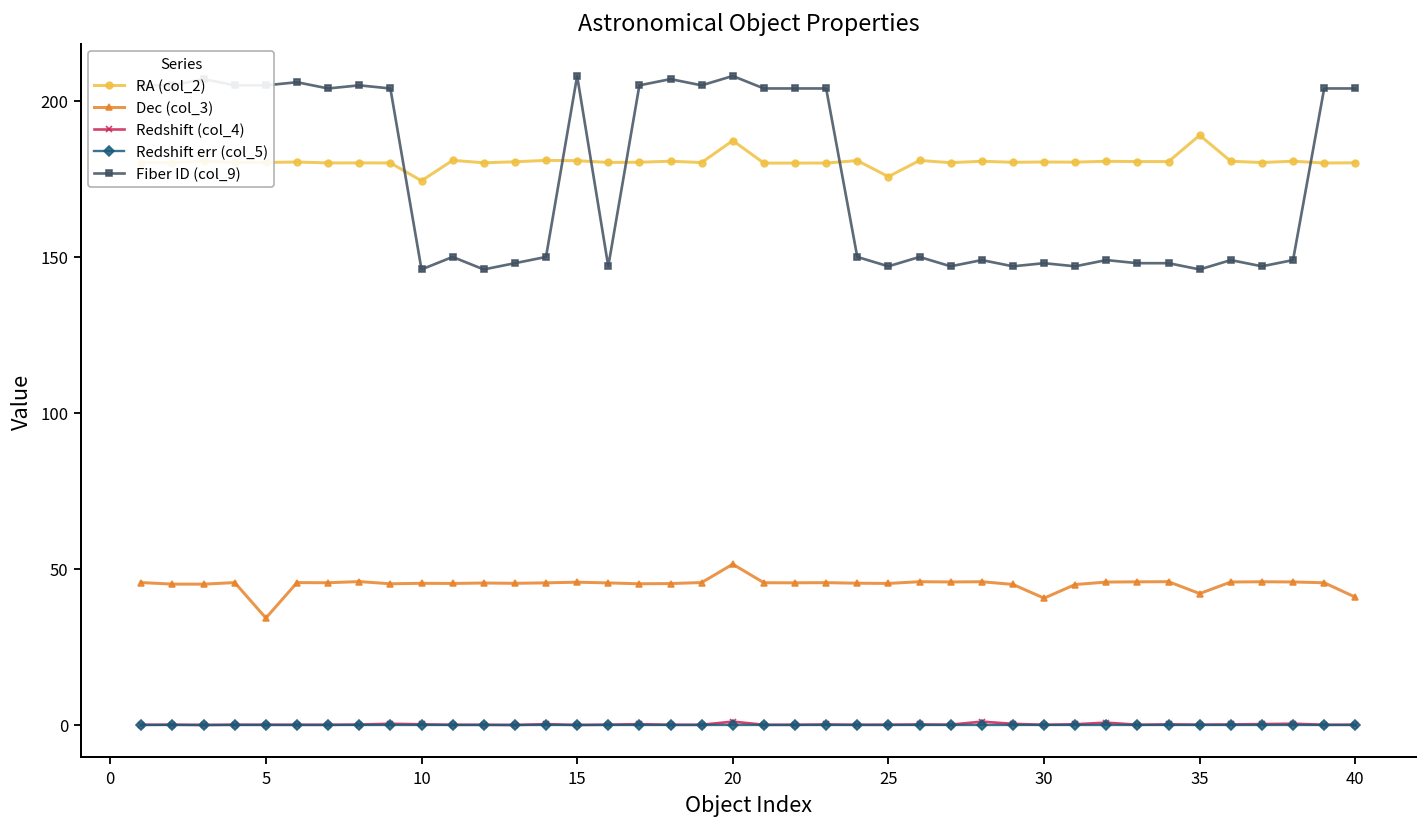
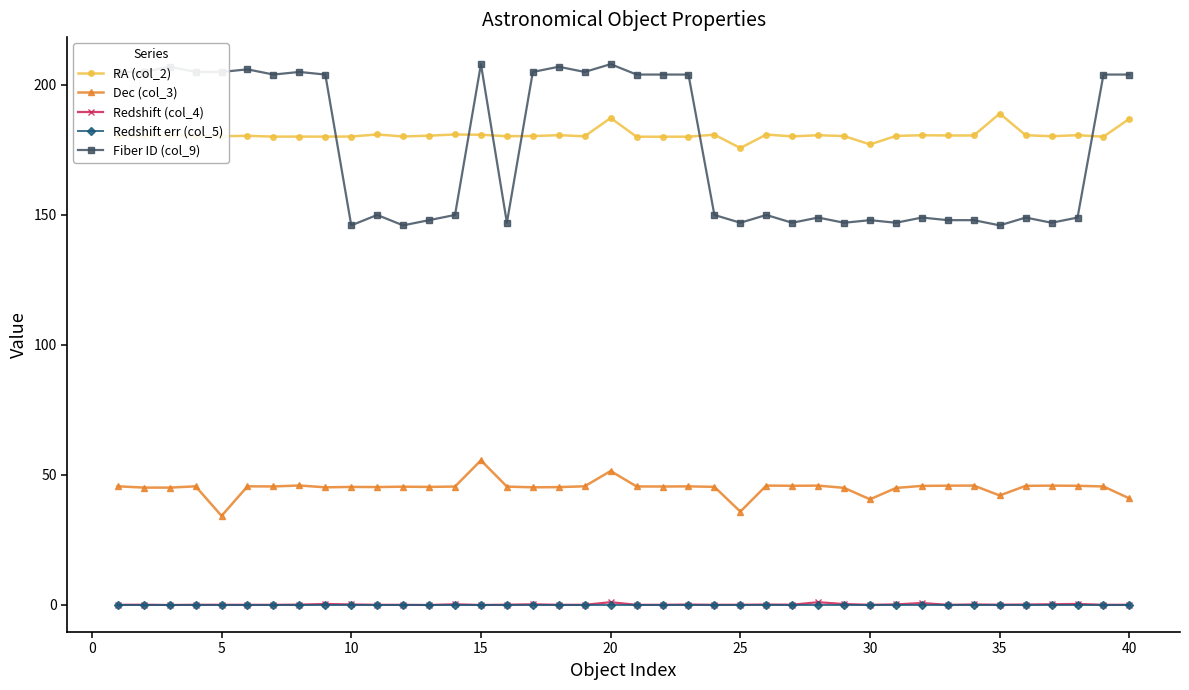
  {
    "RA (col_2)": {
-     "10": 174,
+     "10": 180,
      "15": 181,
      "20": 187,
      "25": 176,
-     "30": 180,
+     "30": 177,
      "35": 189,
-     "40": 180
+     "40": 187
    },
    "Dec (col_3)": {
      "5": 34,
      "10": 45,
-     "15": 46,
+     "15": 56,
      "20": 52,
-     "25": 45,
+     "25": 36,
      "30": 41,
      "35": 42,
      "40": 41
    },
    "Redshift (col_4)": {
      "20": 1
    }
  }
